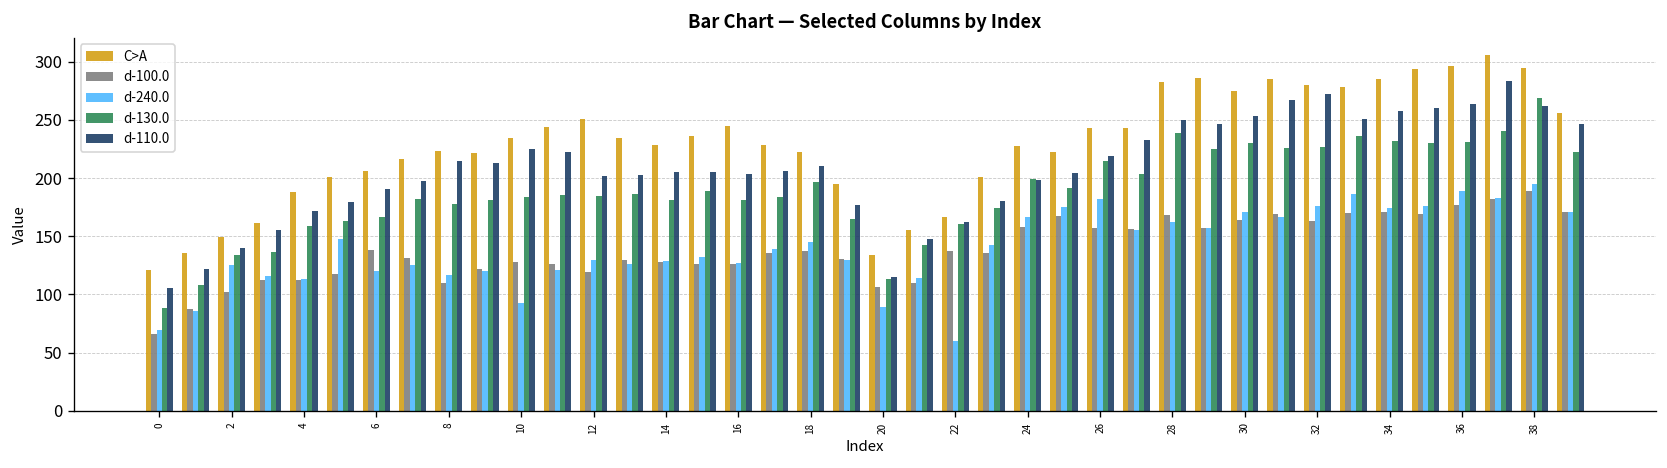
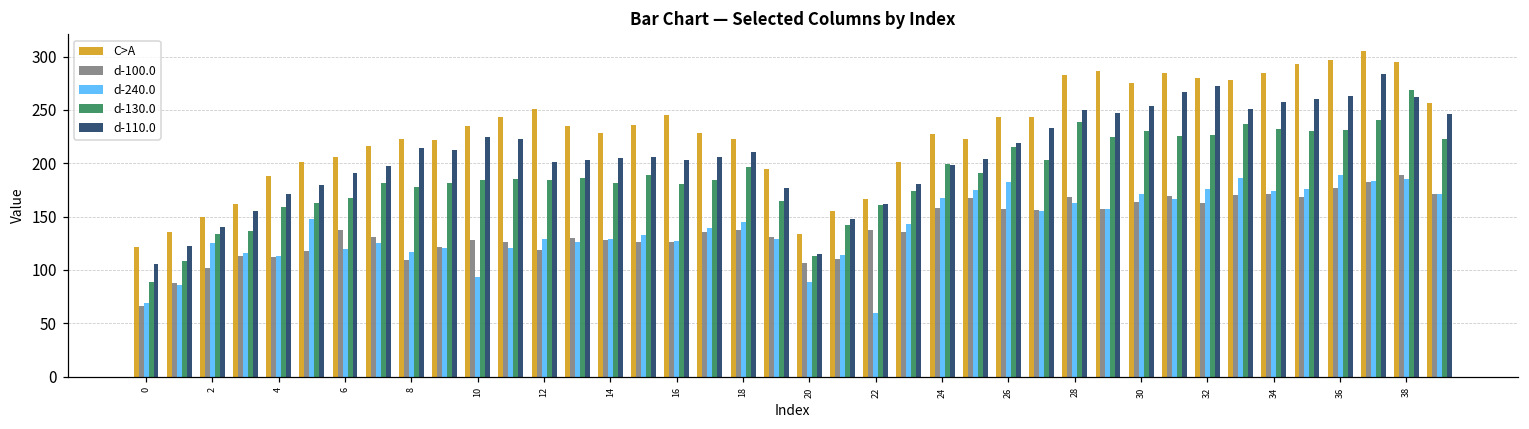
  {
    "d-240.0": {
      "0": 70,
      "2": 130,
      "4": 110,
      "6": 120,
      "8": 120,
      "10": 90,
      "12": 130,
      "14": 130,
      "16": 130,
      "18": 140,
      "20": 90,
      "22": 60,
      "24": 170,
      "26": 180,
      "28": 160,
      "30": 170,
      "32": 180,
      "34": 170,
      "36": 190,
-     "38": 195
+     "38": 185
    }
  }
